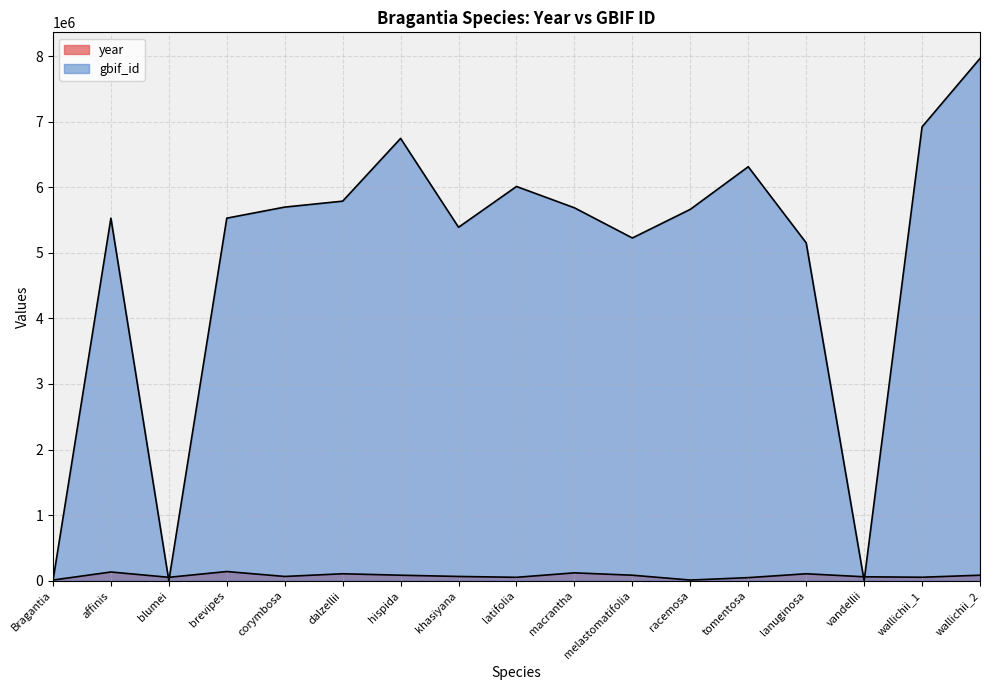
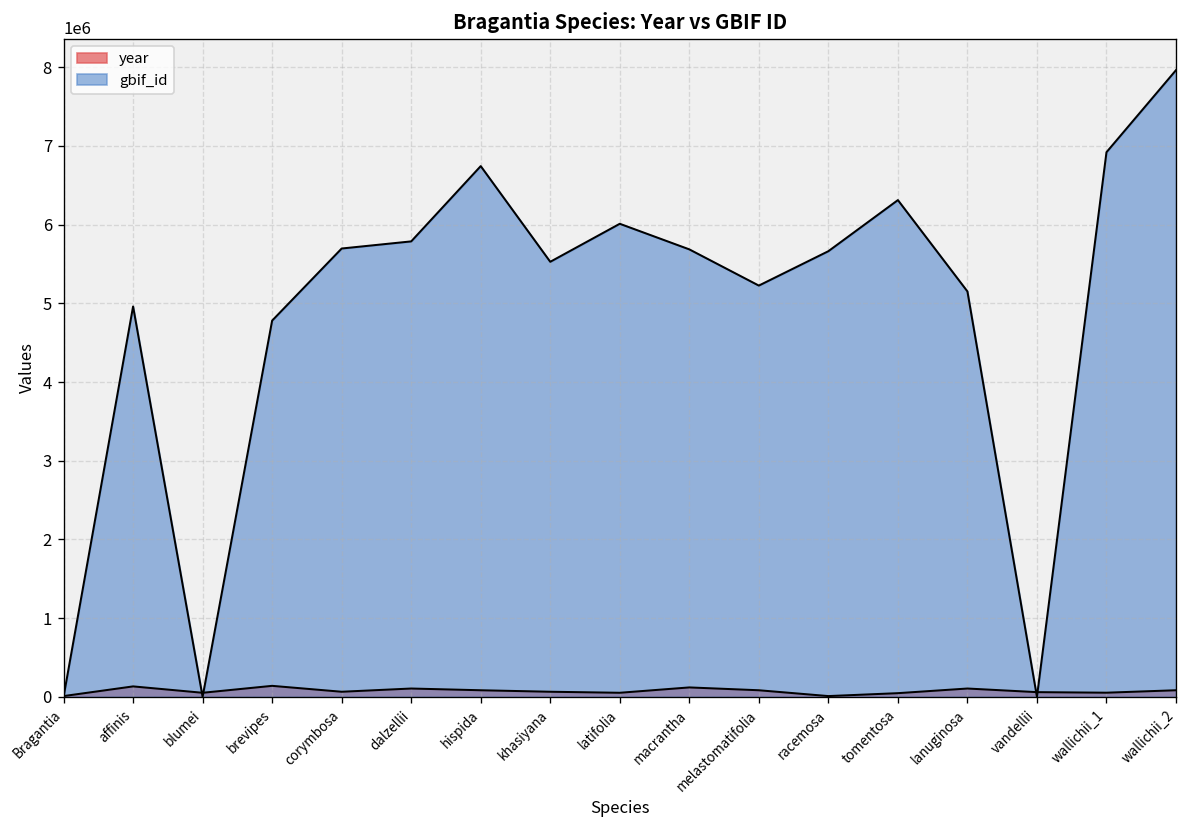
  {
    "year": {
      "affinis": 100000,
      "blumei": 100000,
      "brevipes": 100000,
      "corymbosa": 100000,
      "dalzellii": 100000,
      "hispida": 100000,
      "khasiyana": 100000,
      "latifolia": 100000,
      "macrantha": 100000,
      "melastomatifolia": 100000,
      "racemosa": 0,
      "tomentosa": 0,
      "lanuginosa": 100000,
      "vandellii": 100000,
      "wallichii_1": 100000,
      "wallichii_2": 100000
    },
    "gbif_id": {
-     "affinis": 5500000,
+     "affinis": 5000000,
      "blumei": 0,
-     "brevipes": 5500000,
+     "brevipes": 4800000,
      "corymbosa": 5700000,
      "dalzellii": 5800000,
      "hispida": 6700000,
-     "khasiyana": 5400000,
+     "khasiyana": 5500000,
      "latifolia": 6000000,
      "macrantha": 5700000,
      "melastomatifolia": 5200000,
      "racemosa": 5700000,
      "tomentosa": 6300000,
      "lanuginosa": 5200000,
      "vandellii": 0,
      "wallichii_1": 6900000,
      "wallichii_2": 8000000
    }
  }
